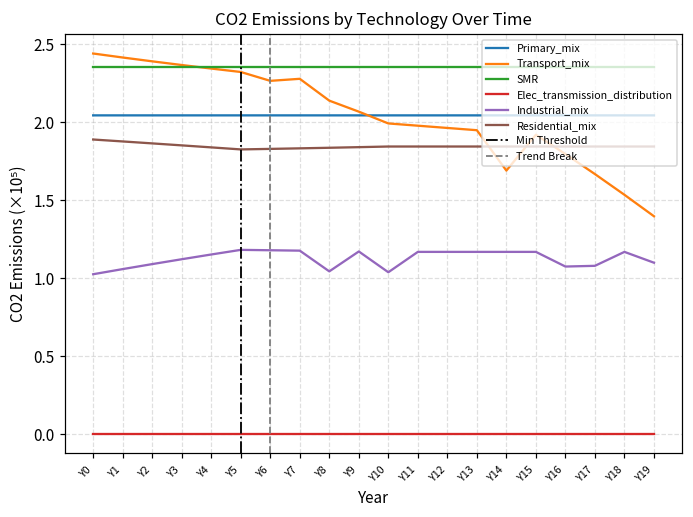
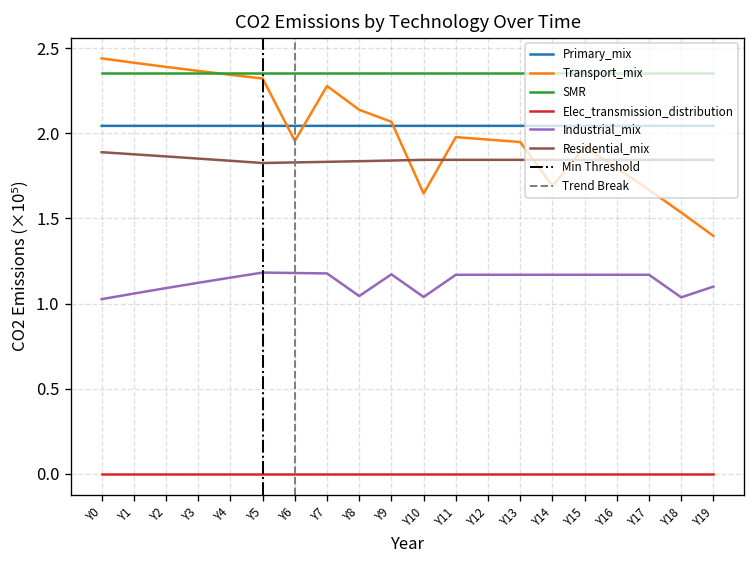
  {
    "Primary_mix": {
      "Y0": 2.04,
      "Y1": 2.04,
      "Y2": 2.04,
      "Y3": 2.04,
      "Y4": 2.04,
      "Y5": 2.04,
      "Y6": 2.04,
      "Y7": 2.04,
      "Y8": 2.04,
      "Y9": 2.04,
      "Y10": 2.04,
      "Y11": 2.04,
      "Y12": 2.04,
      "Y13": 2.04
    },
    "Transport_mix": {
      "Y0": 2.44,
      "Y1": 2.41,
      "Y2": 2.39,
      "Y5": 2.32,
-     "Y6": 2.26,
+     "Y6": 1.96,
      "Y7": 2.28,
      "Y8": 2.14,
      "Y9": 2.07,
-     "Y10": 1.99,
+     "Y10": 1.65,
      "Y11": 1.98,
      "Y12": 1.96,
      "Y13": 1.95,
      "Y17": 1.67,
      "Y18": 1.53,
      "Y19": 1.40
    },
    "SMR": {
      "Y0": 2.35,
      "Y1": 2.35,
      "Y2": 2.35,
      "Y5": 2.35,
      "Y6": 2.35,
      "Y7": 2.35,
      "Y8": 2.35,
      "Y9": 2.35,
      "Y10": 2.35,
      "Y11": 2.35,
      "Y12": 2.35,
      "Y13": 2.35
    },
    "Elec_transmission_distribution": {
      "Y0": 0.00,
      "Y1": 0.00,
      "Y2": 0.00,
      "Y3": 0.00,
      "Y4": 0.00,
      "Y5": 0.00,
      "Y6": 0.00,
      "Y7": 0.00,
      "Y8": 0.00,
      "Y9": 0.00,
      "Y10": 0.00,
      "Y11": 0.00,
      "Y12": 0.00,
      "Y13": 0.00,
      "Y14": 0.00,
      "Y15": 0.00,
      "Y16": 0.00,
      "Y17": 0.00,
      "Y18": 0.00,
      "Y19": 0.00
    },
    "Industrial_mix": {
      "Y0": 1.03,
      "Y1": 1.06,
      "Y2": 1.09,
      "Y3": 1.12,
      "Y4": 1.15,
      "Y5": 1.18,
      "Y6": 1.18,
      "Y7": 1.18,
      "Y8": 1.04,
      "Y9": 1.17,
      "Y10": 1.04,
      "Y11": 1.17,
      "Y12": 1.17,
      "Y13": 1.17,
      "Y14": 1.17,
      "Y15": 1.17,
-     "Y16": 1.08,
-     "Y17": 1.08,
-     "Y18": 1.17,
+     "Y16": 1.17,
+     "Y17": 1.17,
+     "Y18": 1.04,
      "Y19": 1.10
    },
    "Residential_mix": {
      "Y0": 1.89,
      "Y1": 1.88,
      "Y2": 1.86,
      "Y3": 1.85,
      "Y4": 1.84,
      "Y5": 1.83,
      "Y6": 1.83,
      "Y7": 1.83,
      "Y8": 1.84,
      "Y9": 1.84,
      "Y10": 1.84,
      "Y11": 1.84,
      "Y12": 1.84,
      "Y13": 1.84
    }
  }
